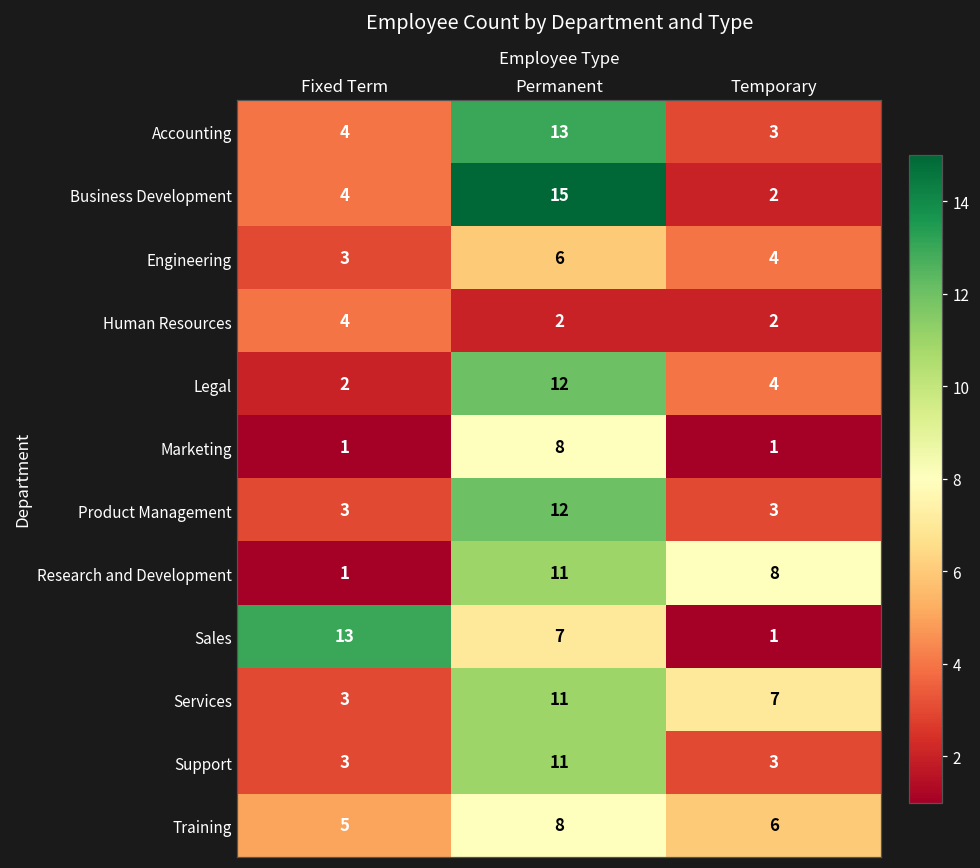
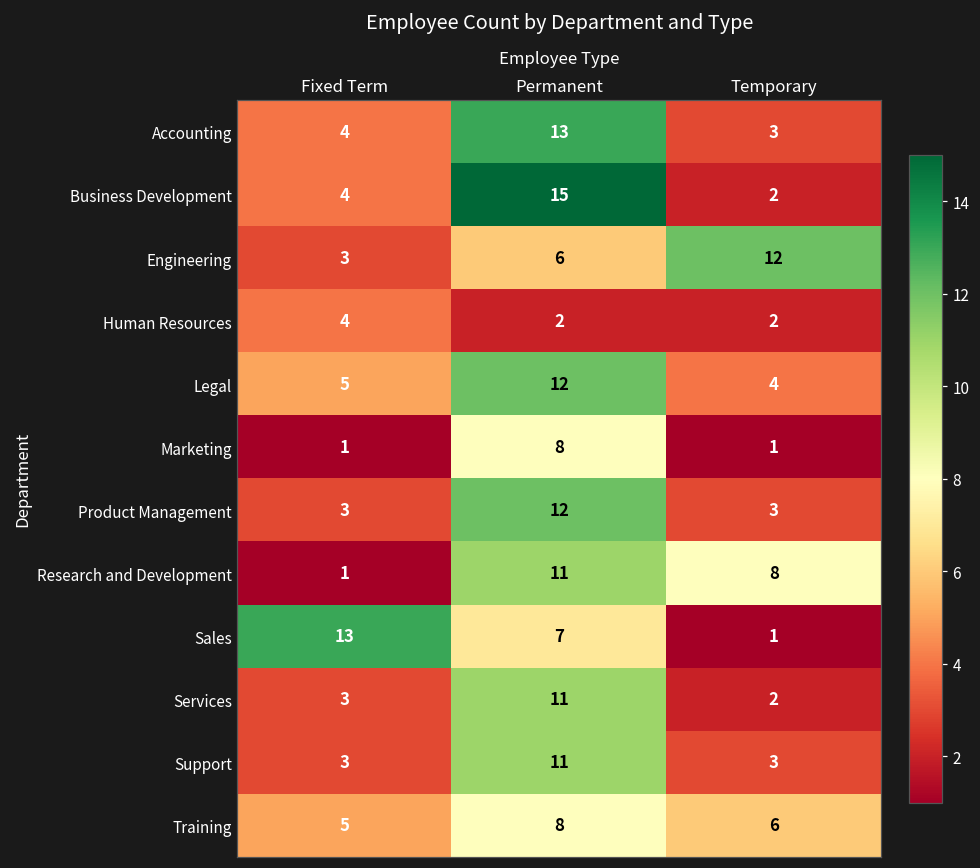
  {
    "Accounting": {
      "Fixed Term": 4,
      "Permanent": 13,
      "Temporary": 3
    },
    "Business Development": {
      "Fixed Term": 4,
      "Permanent": 15,
      "Temporary": 2
    },
    "Engineering": {
      "Fixed Term": 3,
      "Permanent": 6,
-     "Temporary": 4
+     "Temporary": 12
    },
    "Human Resources": {
      "Fixed Term": 4,
      "Permanent": 2,
      "Temporary": 2
    },
    "Legal": {
-     "Fixed Term": 2,
+     "Fixed Term": 5,
      "Permanent": 12,
      "Temporary": 4
    },
    "Marketing": {
      "Fixed Term": 1,
      "Permanent": 8,
      "Temporary": 1
    },
    "Product Management": {
      "Fixed Term": 3,
      "Permanent": 12,
      "Temporary": 3
    },
    "Research and Development": {
      "Fixed Term": 1,
      "Permanent": 11,
      "Temporary": 8
    },
    "Sales": {
      "Fixed Term": 13,
      "Permanent": 7,
      "Temporary": 1
    },
    "Services": {
      "Fixed Term": 3,
      "Permanent": 11,
-     "Temporary": 7
+     "Temporary": 2
    },
    "Support": {
      "Fixed Term": 3,
      "Permanent": 11,
      "Temporary": 3
    },
    "Training": {
      "Fixed Term": 5,
      "Permanent": 8,
      "Temporary": 6
    }
  }
